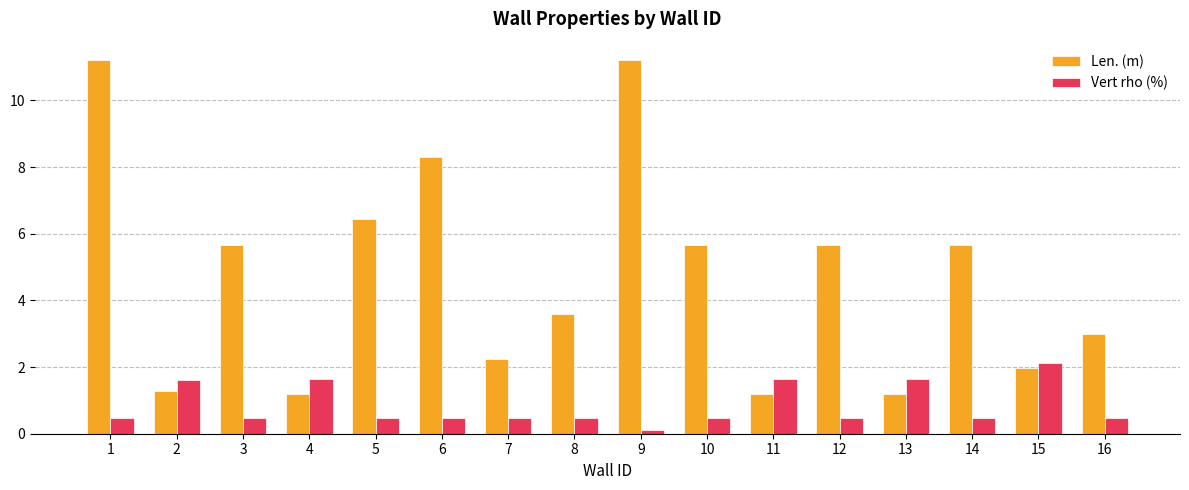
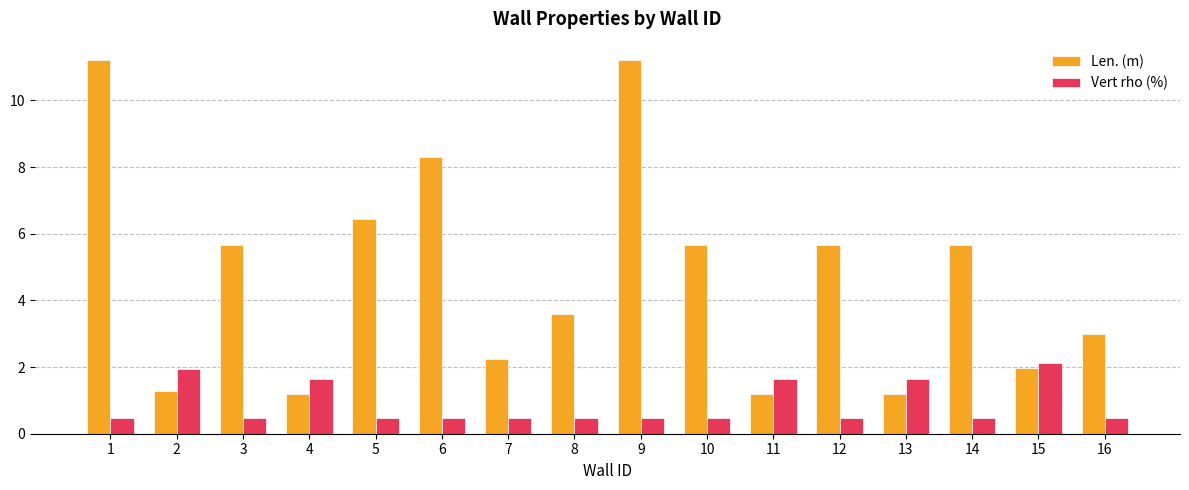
  {
    "Len. (m)": {
      "1": 11.2,
      "2": 1.3,
      "3": 5.7,
      "4": 1.2,
      "5": 6.4,
      "6": 8.3,
      "7": 2.2,
      "8": 3.6,
      "9": 11.2,
      "10": 5.7,
      "11": 1.2,
      "12": 5.7,
      "13": 1.2,
      "14": 5.7,
      "15": 2.0,
      "16": 3.0
    },
    "Vert rho (%)": {
      "1": 0.5,
-     "2": 1.6,
+     "2": 2.0,
      "3": 0.5,
      "4": 1.6,
      "5": 0.5,
      "6": 0.5,
      "7": 0.5,
      "8": 0.5,
-     "9": 0.1,
+     "9": 0.5,
      "10": 0.5,
      "11": 1.6,
      "12": 0.5,
      "13": 1.6,
      "14": 0.5,
      "15": 2.1,
      "16": 0.5
    }
  }
